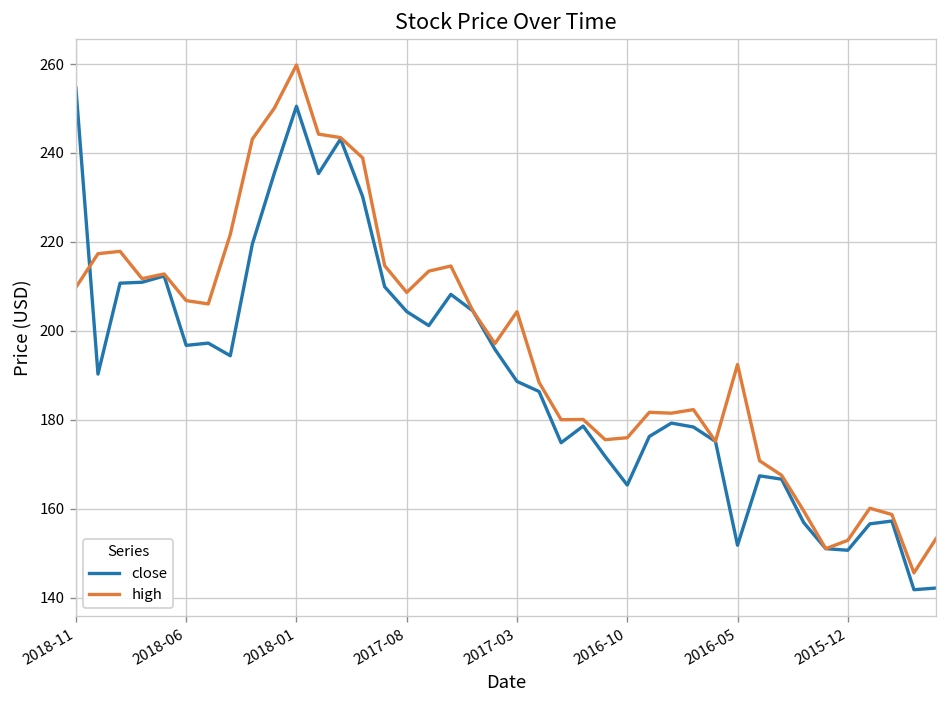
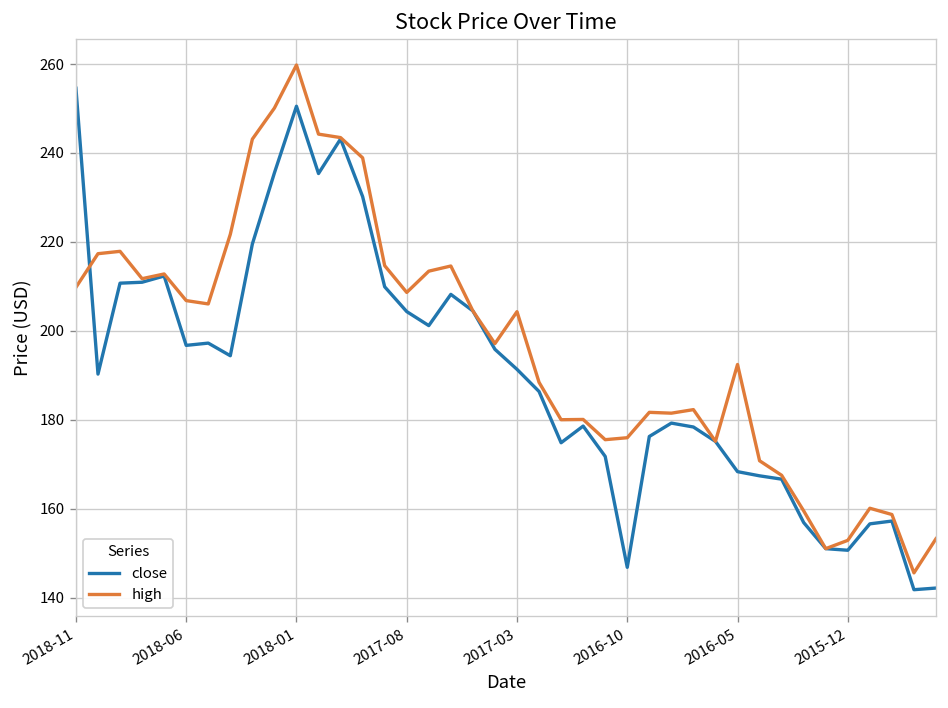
  {
    "close": {
      "2018-11": 255,
      "2018-06": 197,
      "2018-01": 251,
      "2017-08": 204,
-     "2017-03": 189,
-     "2016-10": 165,
-     "2016-05": 152,
+     "2017-03": 191,
+     "2016-10": 147,
+     "2016-05": 168,
      "2015-12": 151
    },
    "high": {
      "2018-11": 210,
      "2018-06": 207,
      "2018-01": 260,
      "2017-08": 209,
      "2017-03": 204,
      "2016-10": 176,
      "2016-05": 192,
      "2015-12": 153
    }
  }
